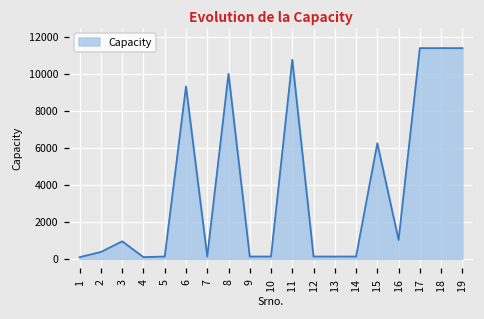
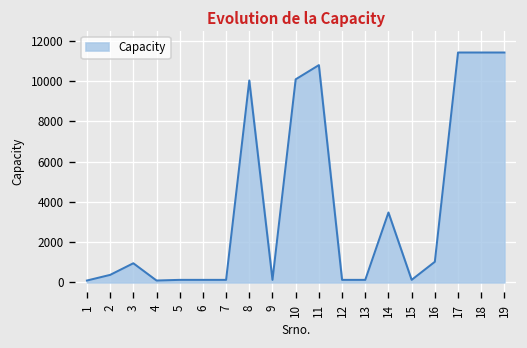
  {
    "1": 100,
    "2": 400,
    "3": 1000,
    "4": 100,
    "5": 100,
-   "6": 9300,
+   "6": 100,
    "7": 100,
    "8": 10000,
    "9": 100,
-   "10": 100,
+   "10": 10100,
    "11": 10800,
    "12": 100,
    "13": 100,
-   "14": 100,
-   "15": 6300,
+   "14": 3500,
+   "15": 100,
    "16": 1000,
    "17": 11400,
    "18": 11400,
    "19": 11400
  }
